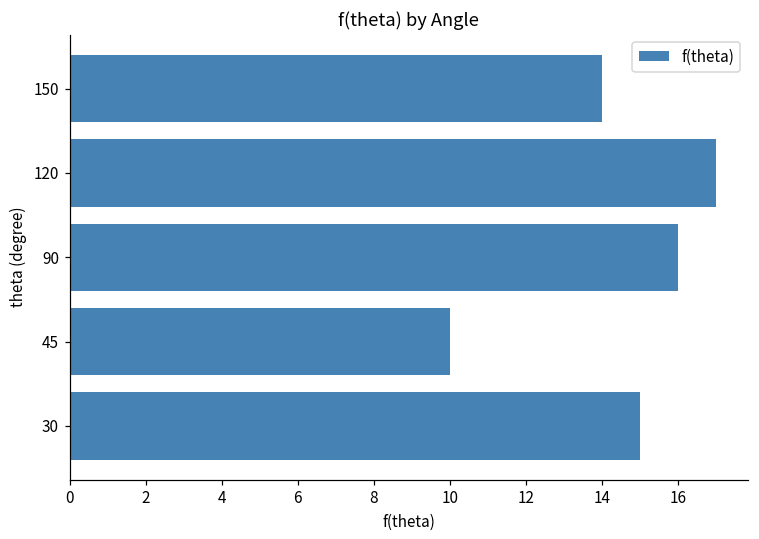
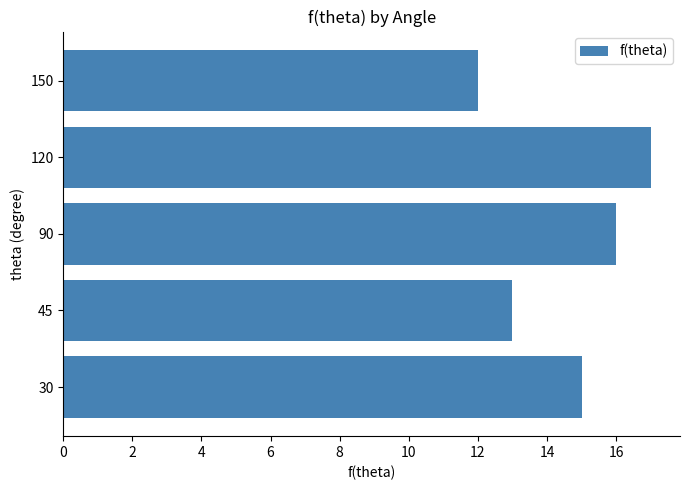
  {
-   "150": 14,
+   "150": 12,
    "120": 17,
    "90": 16,
-   "45": 10,
+   "45": 13,
    "30": 15
  }
